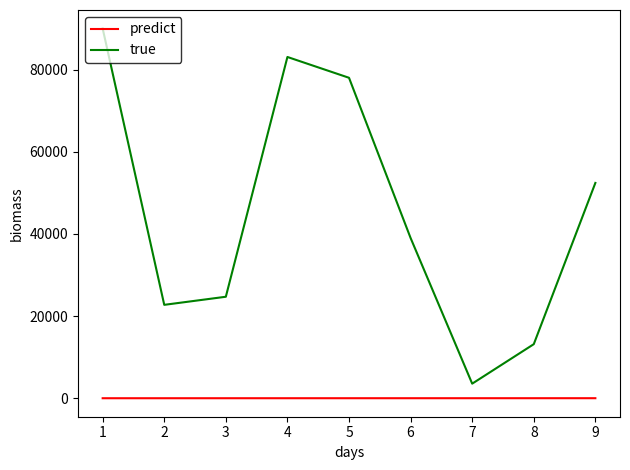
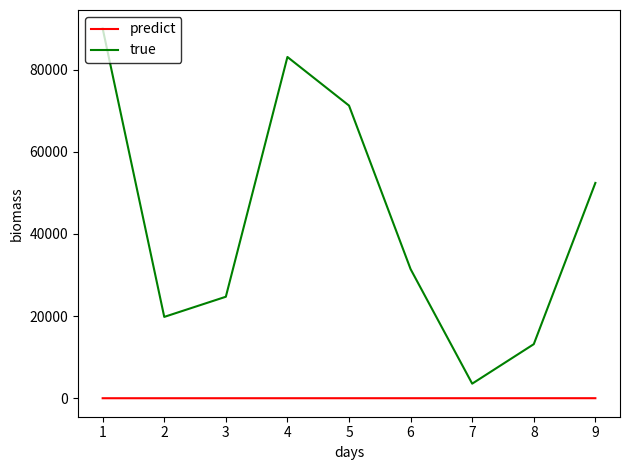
  {
    "predict": {
      "1": 0,
      "2": 0,
      "3": 0,
      "4": 0,
      "5": 0,
      "6": 0,
      "7": 0,
      "8": 0,
      "9": 0
    },
    "true": {
-     "2": 23000,
+     "2": 20000,
      "3": 25000,
      "4": 83000,
-     "5": 78000,
-     "6": 39000,
+     "5": 71000,
+     "6": 31000,
      "7": 4000,
      "8": 13000,
      "9": 52000
    }
  }
